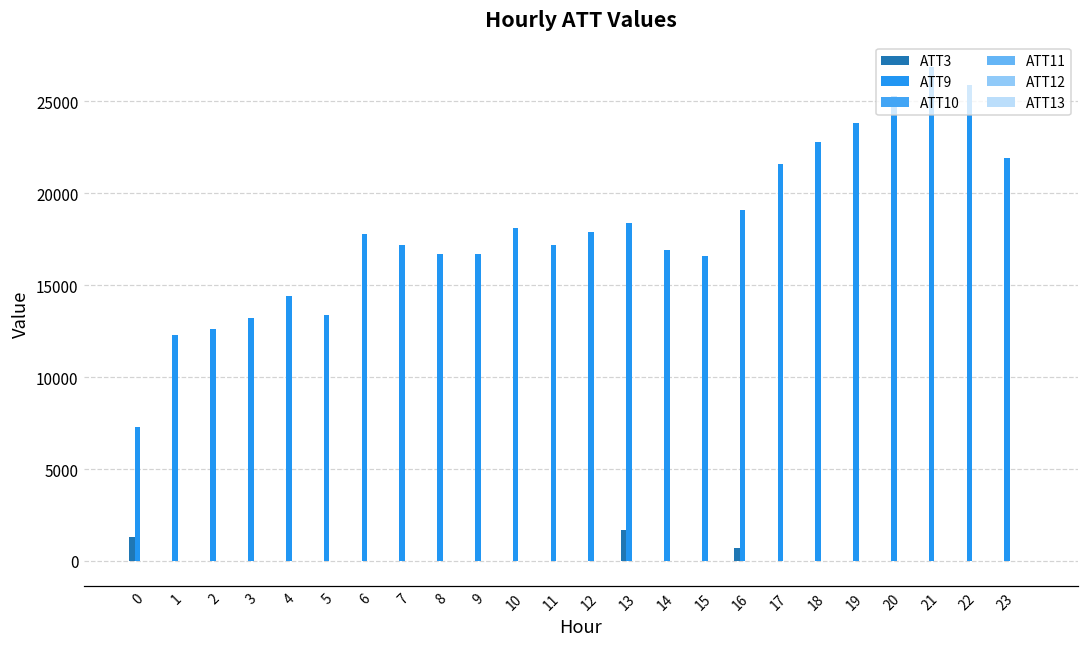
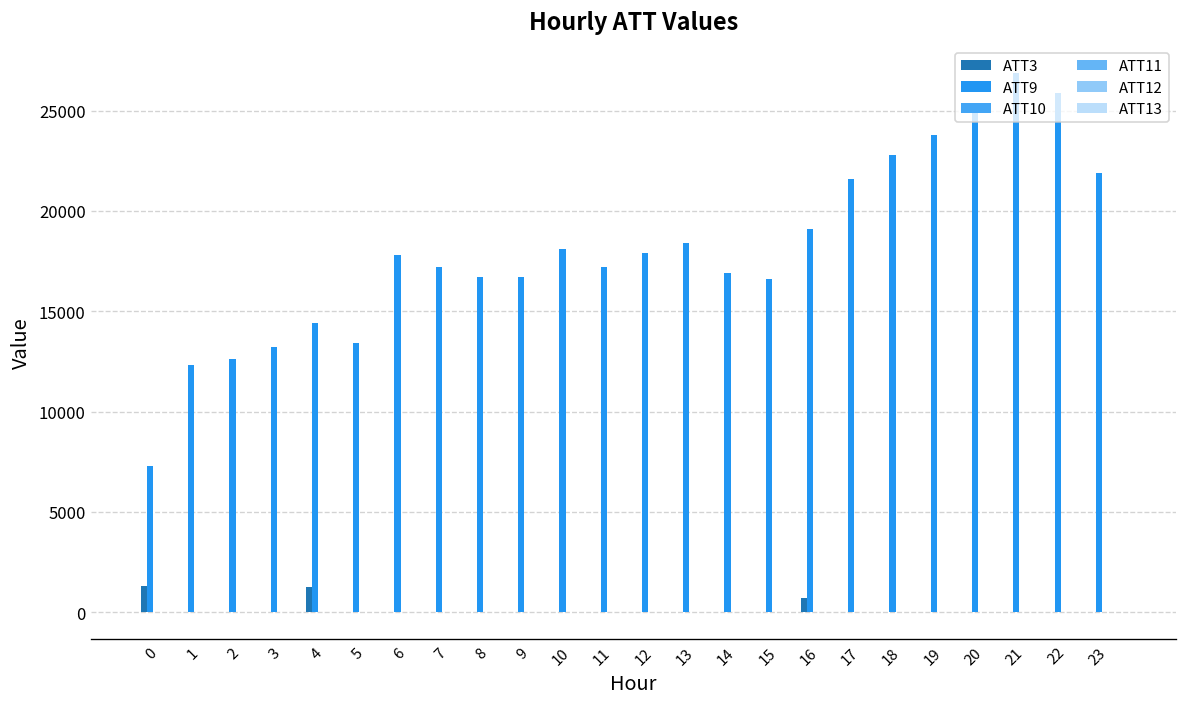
  {
    "ATT3": {
      "0": 1300,
-     "4": 0,
-     "13": 1700,
+     "4": 1300,
+     "13": 0,
      "16": 700
    }
  }
